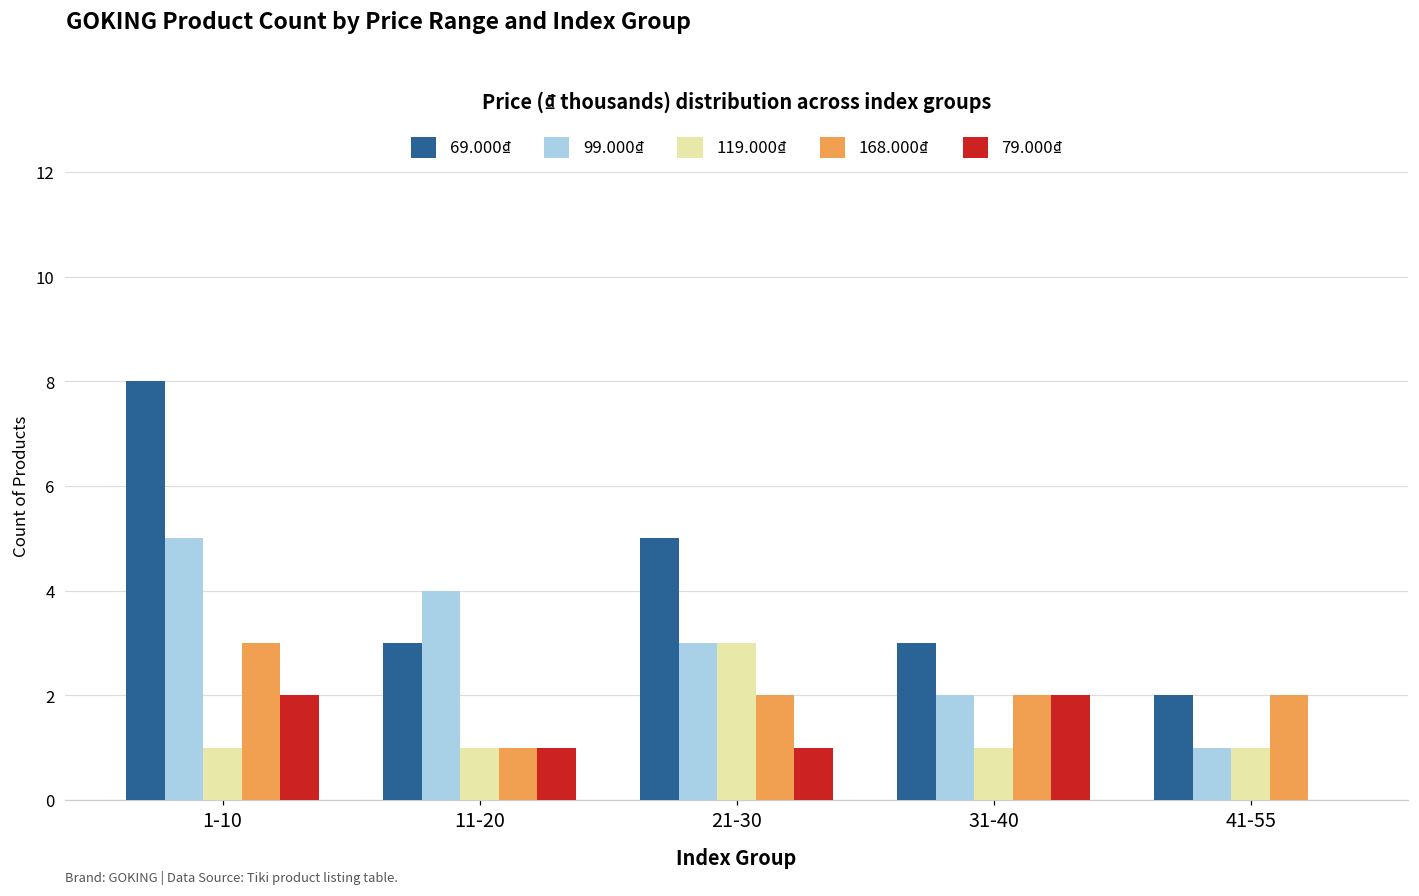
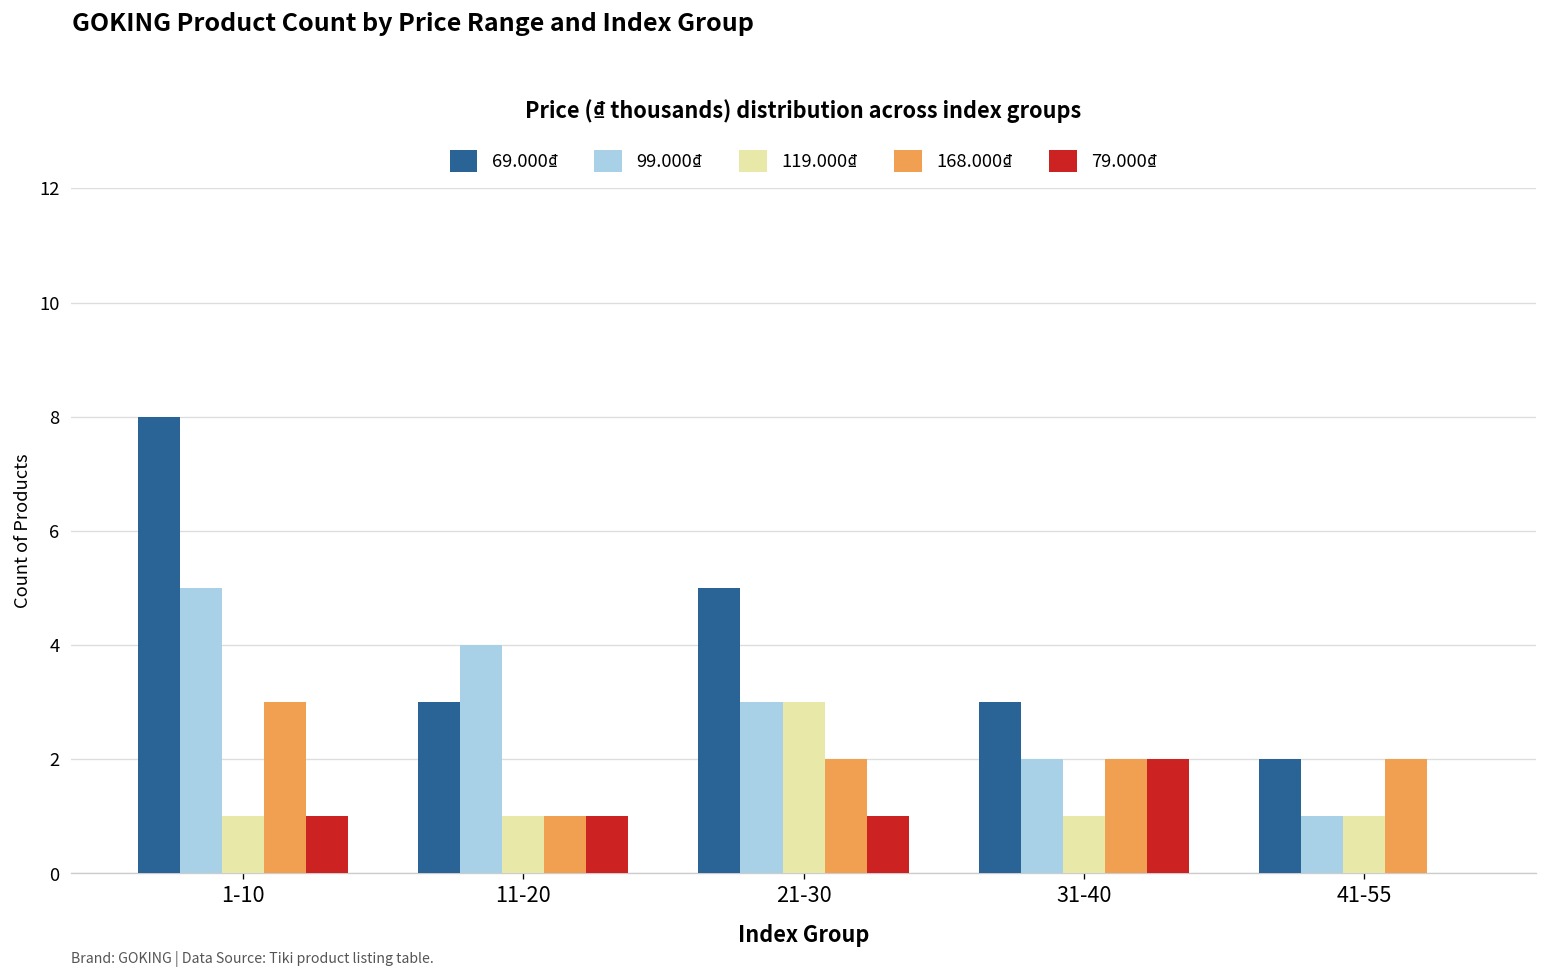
  {
    "69.000₫": {
      "1-10": 8,
      "11-20": 3,
      "21-30": 5,
      "31-40": 3,
      "41-55": 2
    },
    "99.000₫": {
      "1-10": 5,
      "11-20": 4,
      "21-30": 3,
      "31-40": 2,
      "41-55": 1
    },
    "119.000₫": {
      "1-10": 1,
      "11-20": 1,
      "21-30": 3,
      "31-40": 1,
      "41-55": 1
    },
    "168.000₫": {
      "1-10": 3,
      "11-20": 1,
      "21-30": 2,
      "31-40": 2,
      "41-55": 2
    },
    "79.000₫": {
-     "1-10": 2,
+     "1-10": 1,
      "11-20": 1,
      "21-30": 1,
      "31-40": 2,
      "41-55": 0
    }
  }
